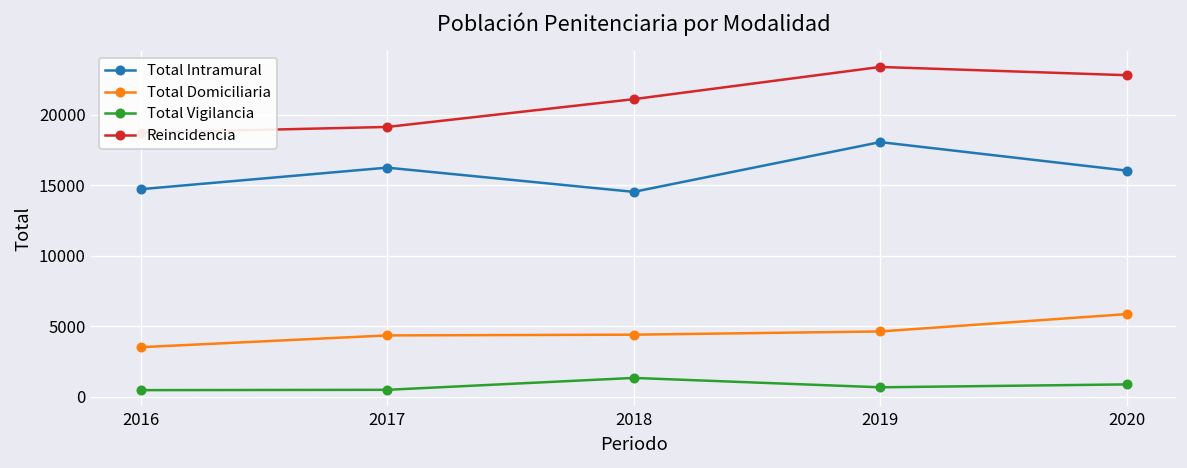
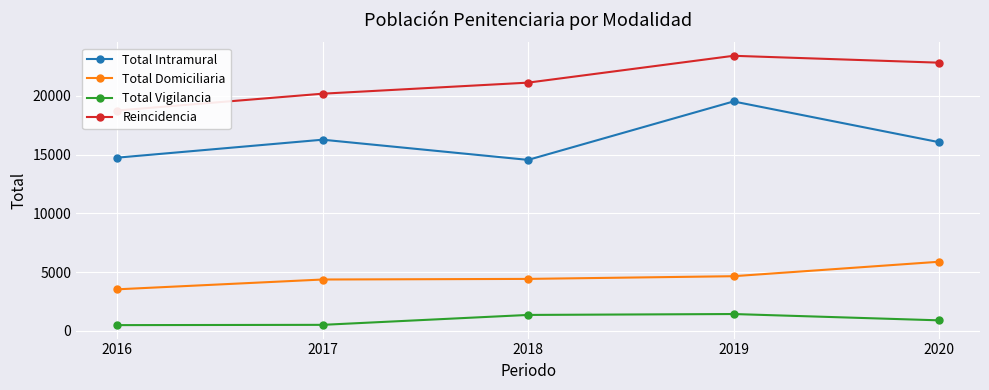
  {
    "Total Intramural": {
      "2016": 14700,
      "2017": 16300,
      "2018": 14500,
-     "2019": 18100,
+     "2019": 19500,
      "2020": 16100
    },
    "Total Domiciliaria": {
      "2016": 3500,
      "2017": 4400,
      "2018": 4400,
      "2019": 4600,
      "2020": 5900
    },
    "Total Vigilancia": {
      "2016": 500,
      "2017": 500,
      "2018": 1400,
-     "2019": 700,
+     "2019": 1400,
      "2020": 900
    },
    "Reincidencia": {
-     "2017": 19200,
+     "2017": 20200,
      "2018": 21100,
      "2019": 23400,
      "2020": 22800
    }
  }
